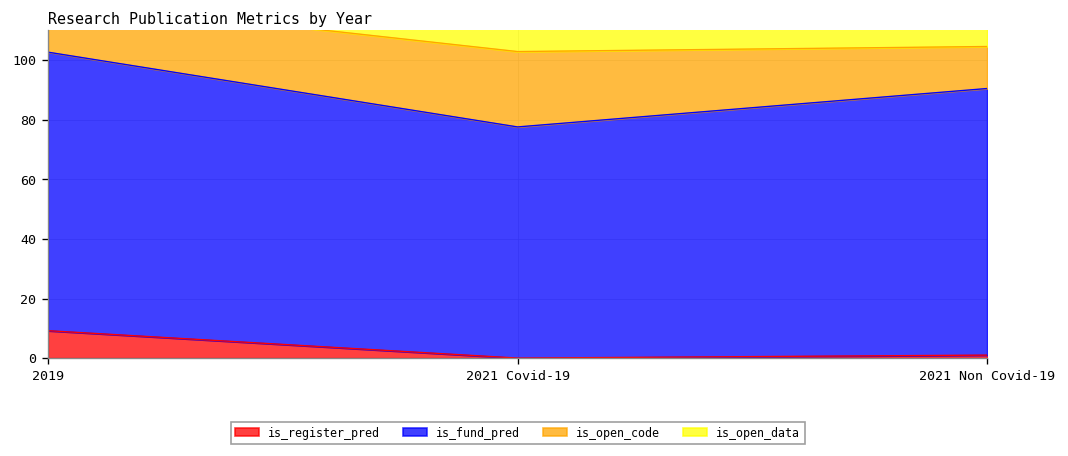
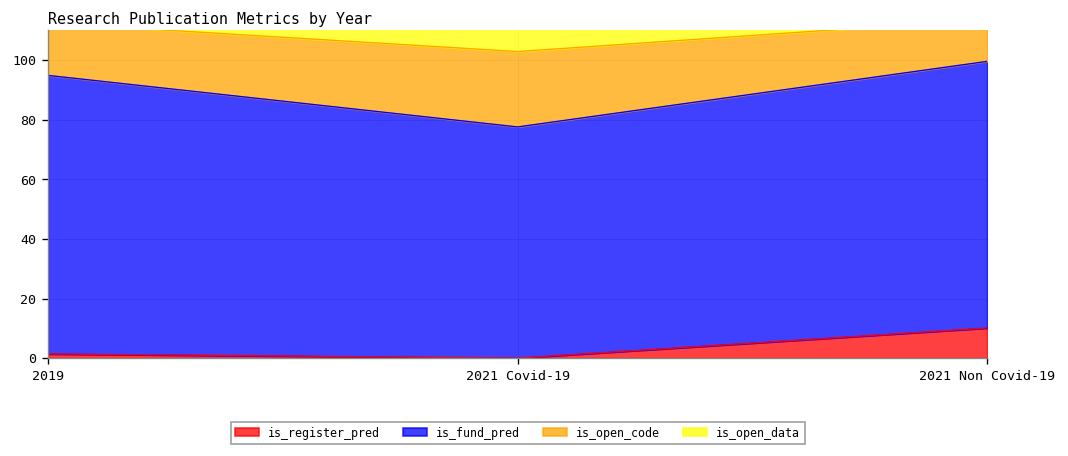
  {
    "is_register_pred": {
-     "2019": 9,
+     "2019": 1,
      "2021 Covid-19": 0,
-     "2021 Non Covid-19": 1
+     "2021 Non Covid-19": 10
    },
    "is_fund_pred": {
      "2019": 94,
      "2021 Covid-19": 78,
      "2021 Non Covid-19": 90
    },
    "is_open_code": {
      "2021 Covid-19": 25
    }
  }
